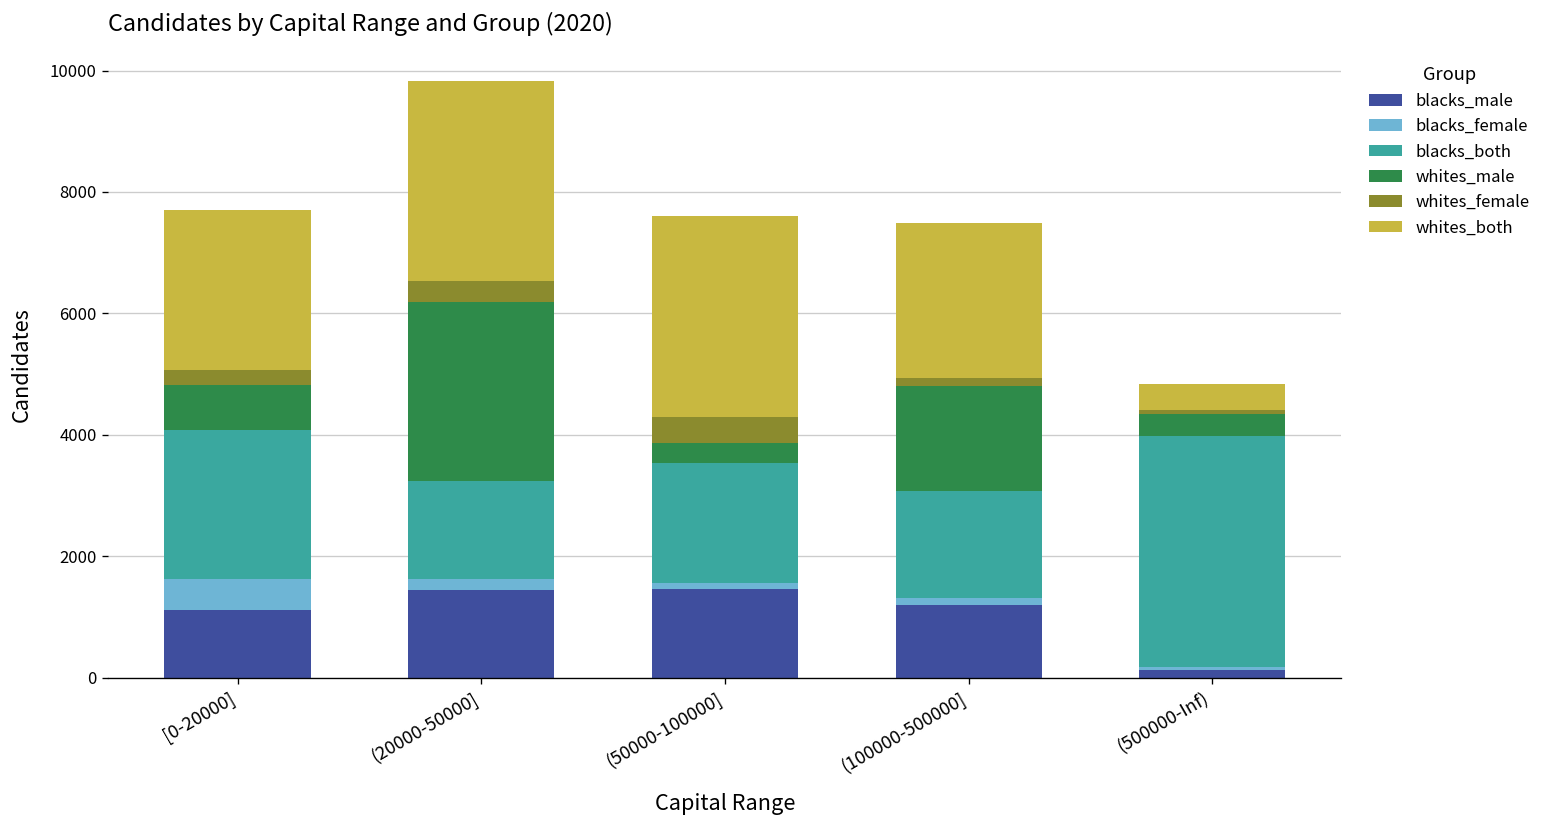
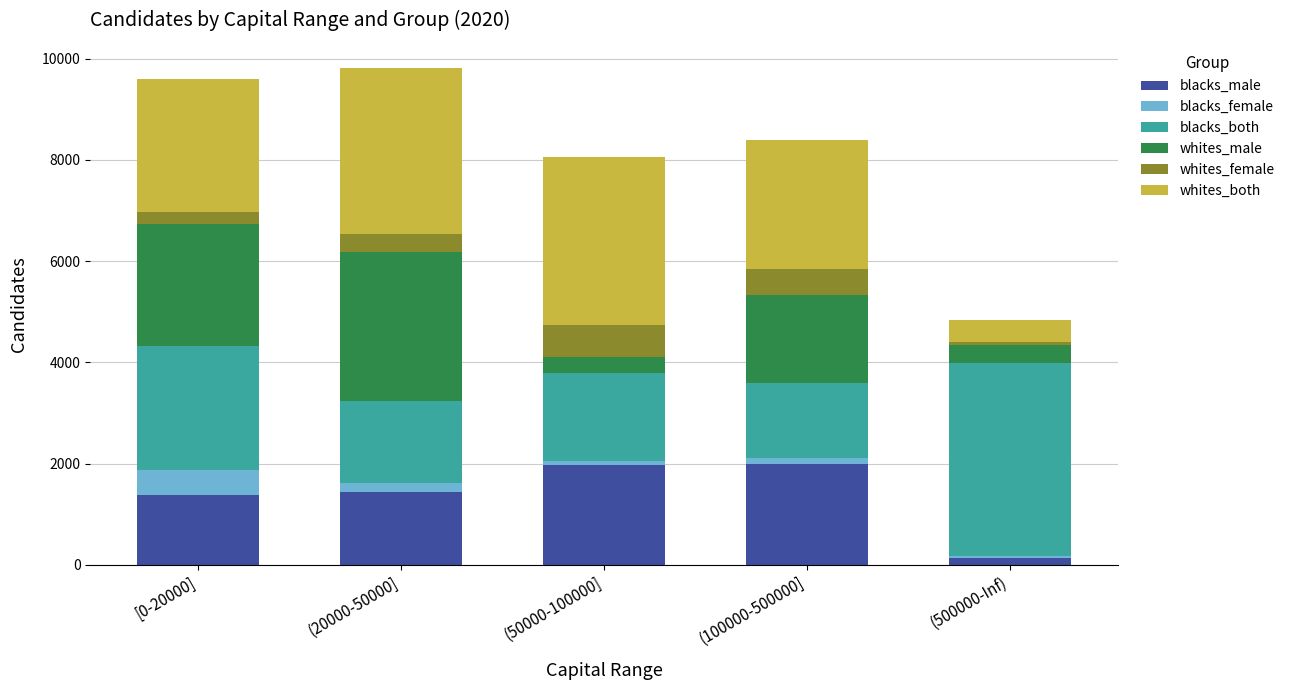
  {
    "blacks_male": {
-     "[0-20000]": 1100,
+     "[0-20000]": 1400,
      "(20000-50000]": 1400,
-     "(50000-100000]": 1500,
-     "(100000-500000]": 1200,
+     "(50000-100000]": 2000,
+     "(100000-500000]": 2000,
      "(500000-Inf)": 100
    },
    "blacks_female": {
      "[0-20000]": 500,
      "(20000-50000]": 200,
      "(50000-100000]": 100,
      "(100000-500000]": 100
    },
    "blacks_both": {
      "[0-20000]": 2500,
      "(20000-50000]": 1600,
-     "(50000-100000]": 2000,
-     "(100000-500000]": 1800,
+     "(50000-100000]": 1700,
+     "(100000-500000]": 1500,
      "(500000-Inf)": 3800
    },
    "whites_male": {
-     "[0-20000]": 800,
+     "[0-20000]": 2400,
      "(20000-50000]": 2900,
      "(50000-100000]": 300,
      "(100000-500000]": 1700,
      "(500000-Inf)": 400
    },
    "whites_female": {
      "[0-20000]": 200,
      "(20000-50000]": 400,
-     "(50000-100000]": 400,
-     "(100000-500000]": 100,
+     "(50000-100000]": 600,
+     "(100000-500000]": 500,
      "(500000-Inf)": 100
    },
    "whites_both": {
      "[0-20000]": 2600,
      "(20000-50000]": 3300,
      "(50000-100000]": 3300,
      "(100000-500000]": 2500,
      "(500000-Inf)": 400
    }
  }
